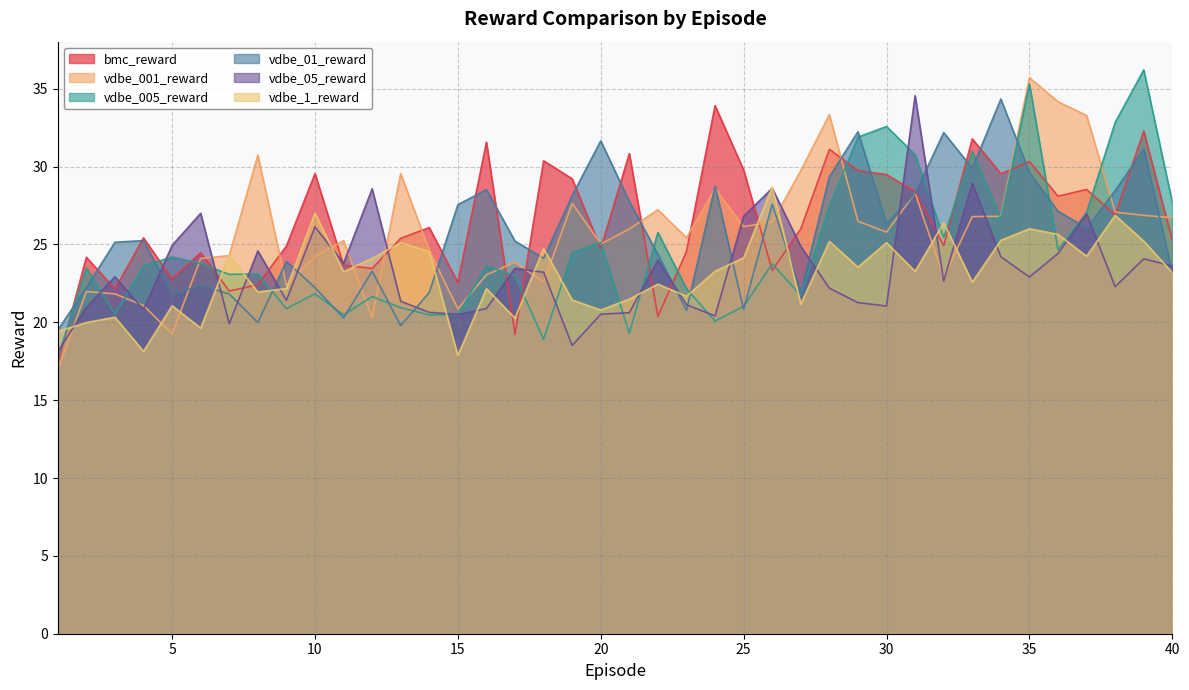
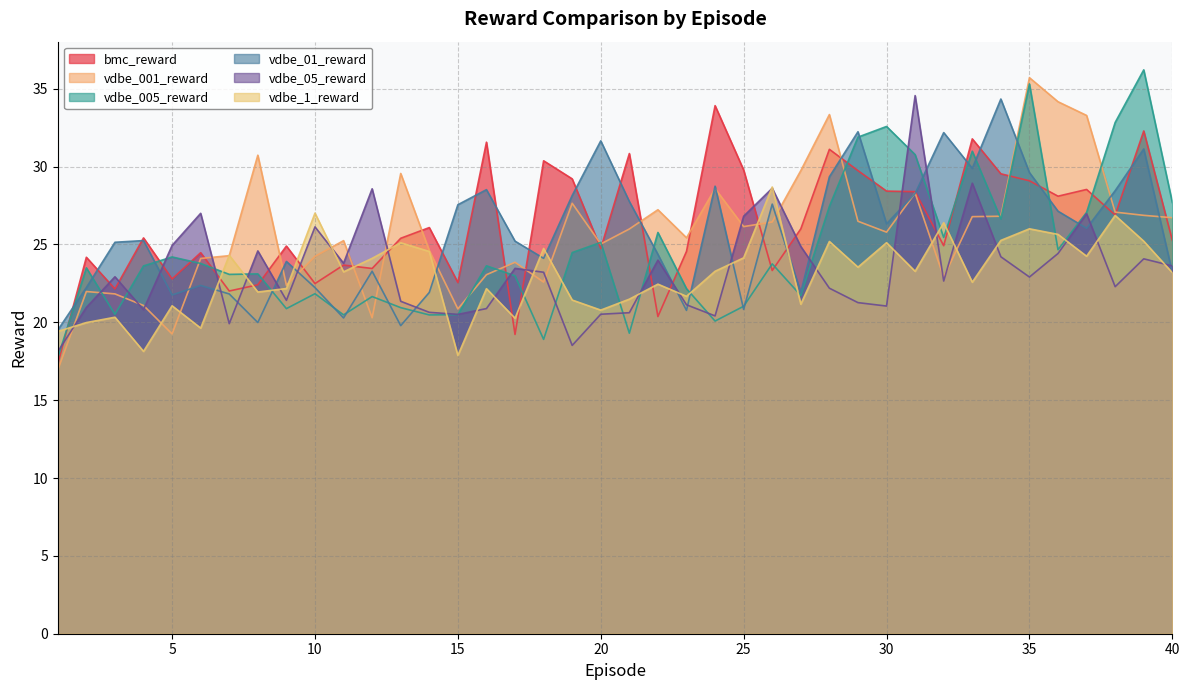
  {
    "bmc_reward": {
      "5": 22.8,
-     "10": 29.6,
+     "10": 22.5,
      "15": 22.6,
      "20": 24.7,
      "25": 29.8,
-     "30": 29.5,
-     "35": 30.3,
+     "30": 28.4,
+     "35": 29.1,
      "40": 25.3
    }
  }
